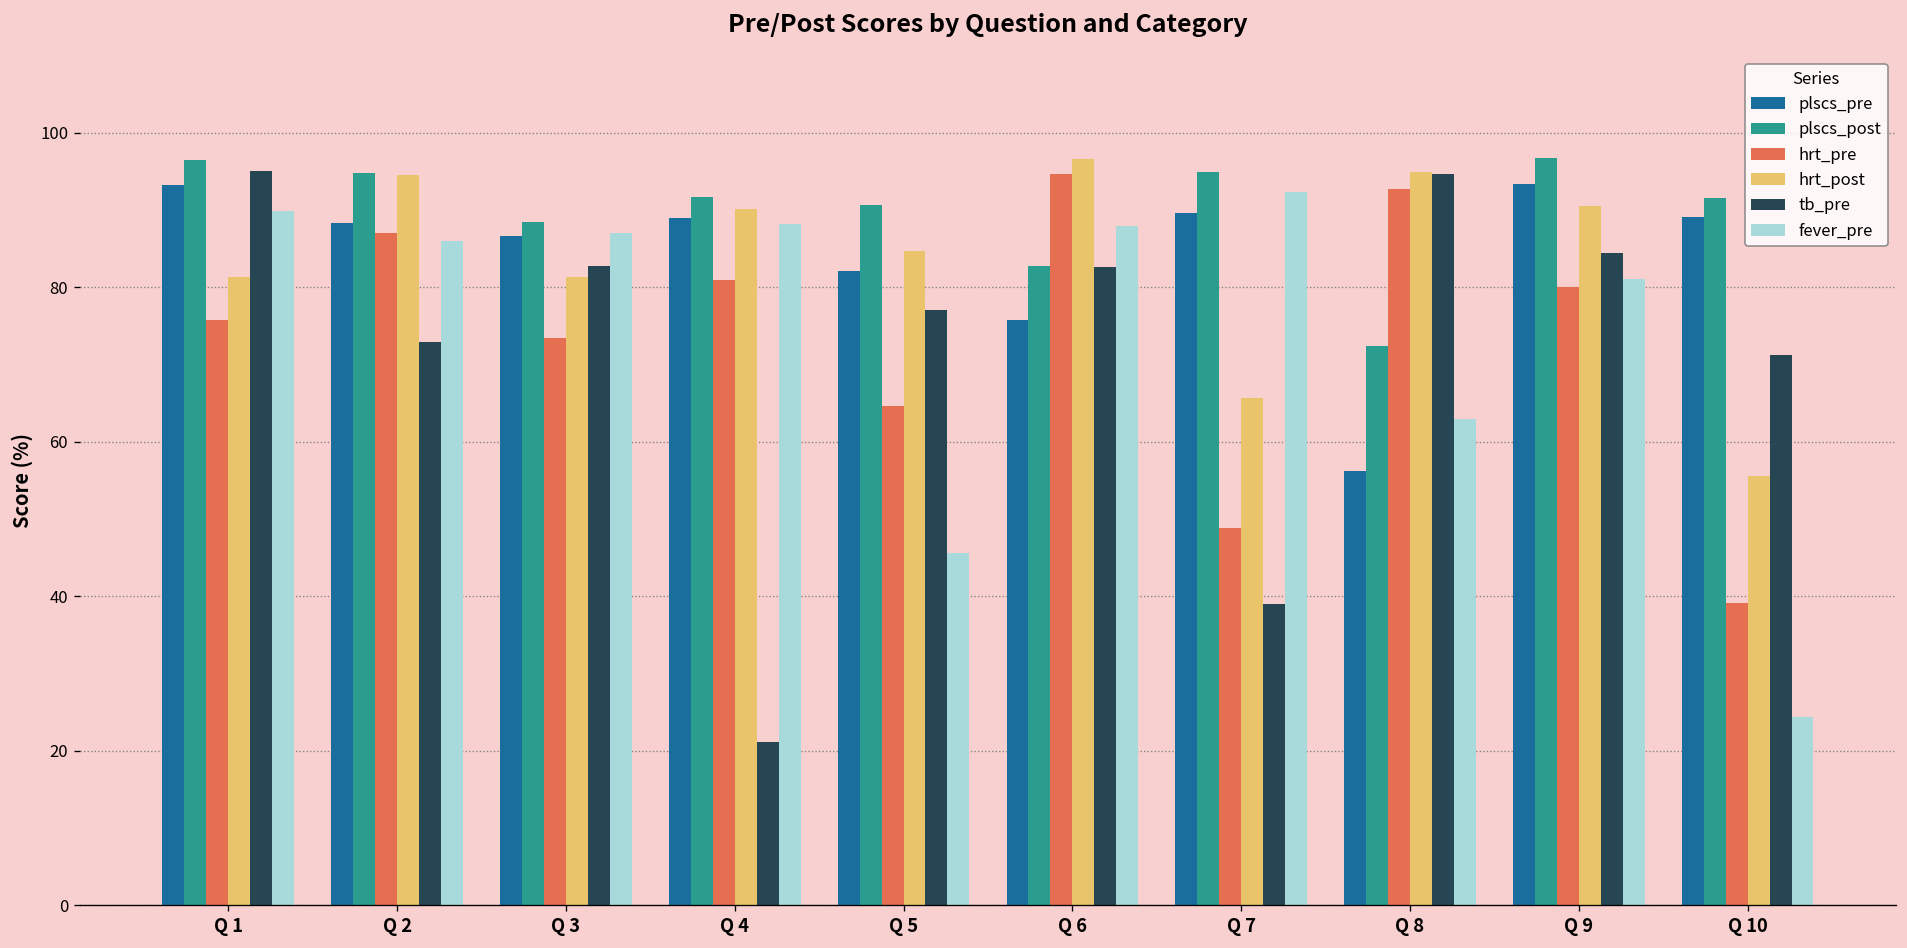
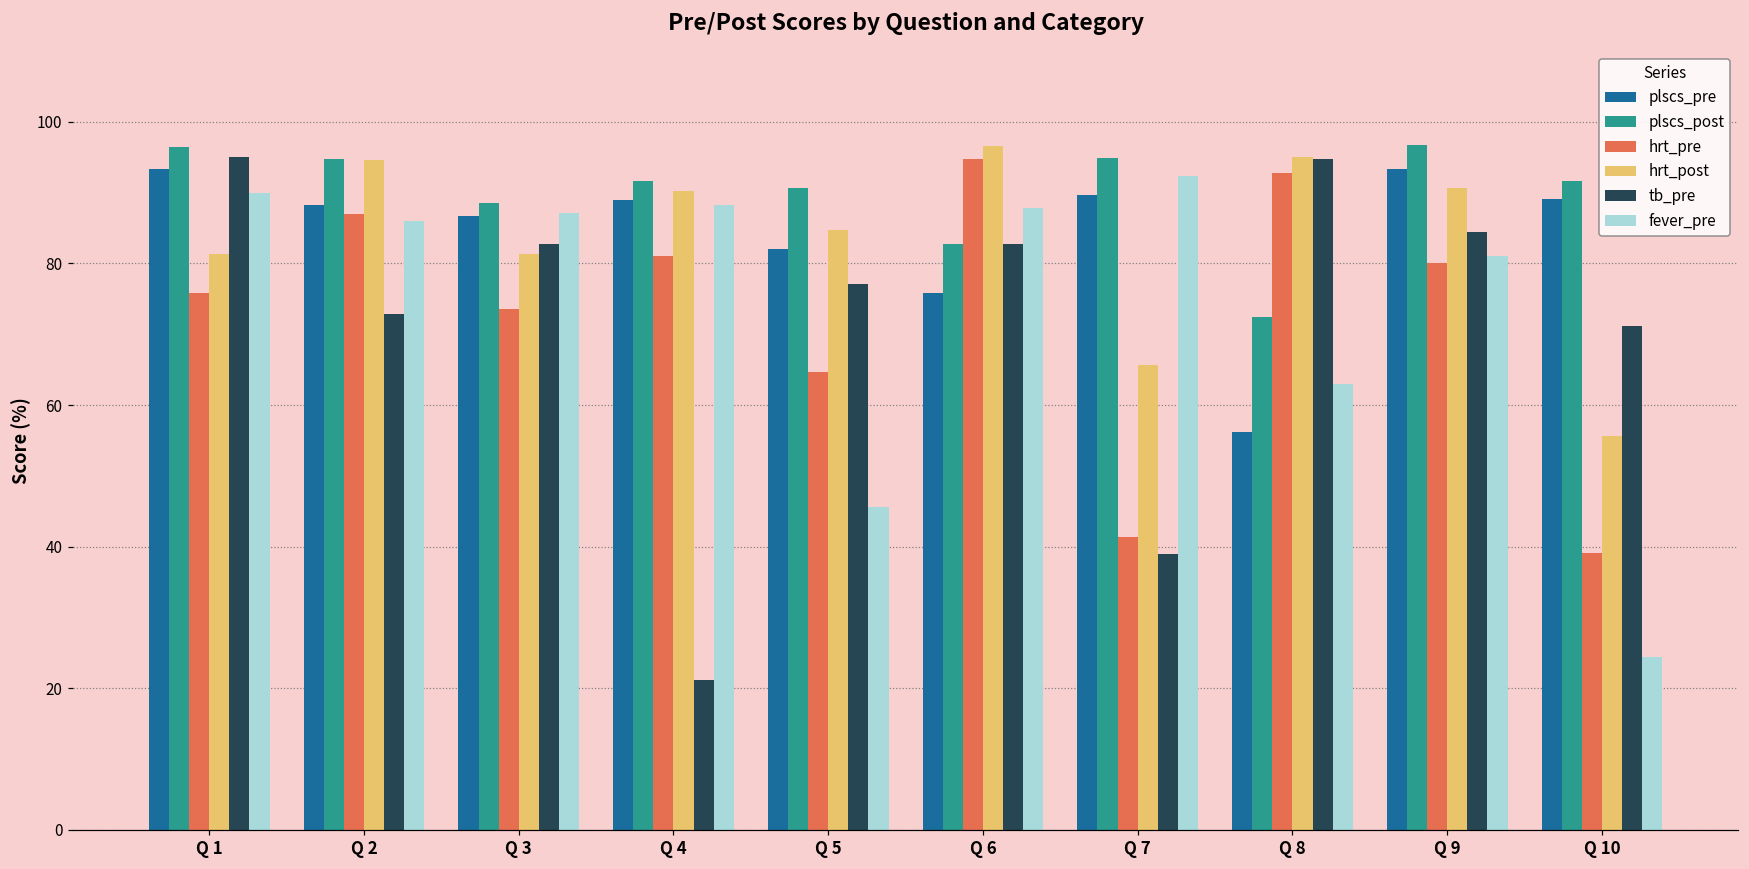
  {
    "hrt_pre": {
      "Q 1": 76,
      "Q 2": 87,
      "Q 3": 74,
      "Q 4": 81,
      "Q 5": 65,
      "Q 6": 95,
-     "Q 7": 49,
+     "Q 7": 41,
      "Q 8": 93,
      "Q 9": 80,
      "Q 10": 39
    },
    "hrt_post": {
      "Q 1": 81,
      "Q 2": 95,
      "Q 3": 81,
      "Q 4": 90,
      "Q 5": 85,
      "Q 6": 97,
      "Q 7": 66,
      "Q 8": 95,
      "Q 9": 91,
      "Q 10": 56
    },
    "tb_pre": {
      "Q 1": 95,
      "Q 2": 73,
      "Q 3": 83,
      "Q 4": 21,
      "Q 5": 77,
      "Q 6": 83,
      "Q 7": 39,
      "Q 8": 95,
      "Q 9": 85,
      "Q 10": 71
    },
    "fever_pre": {
      "Q 1": 90,
      "Q 2": 86,
      "Q 3": 87,
      "Q 4": 88,
      "Q 5": 46,
      "Q 6": 88,
      "Q 7": 92,
      "Q 8": 63,
      "Q 9": 81,
      "Q 10": 24
    }
  }
